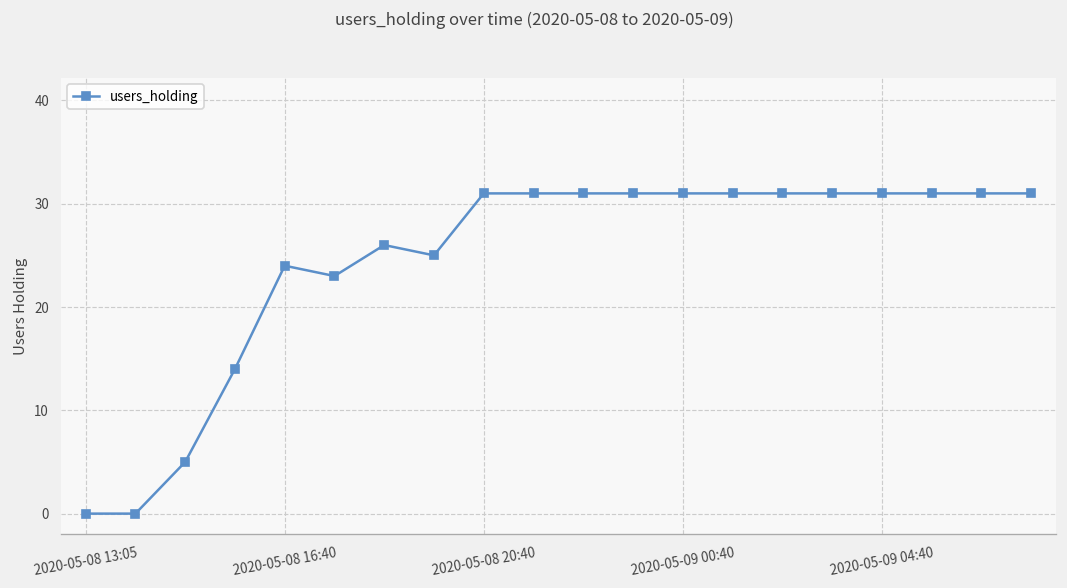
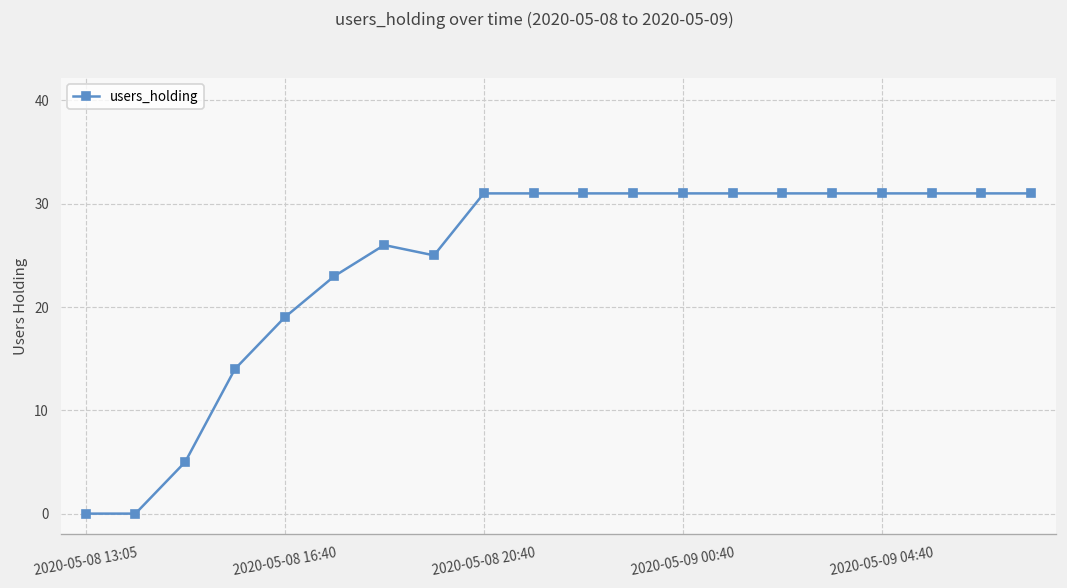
  {
    "2020-05-08 13:05": 0,
-   "2020-05-08 16:40": 24,
+   "2020-05-08 16:40": 19,
    "2020-05-08 20:40": 31,
    "2020-05-09 00:40": 31,
    "2020-05-09 04:40": 31
  }
